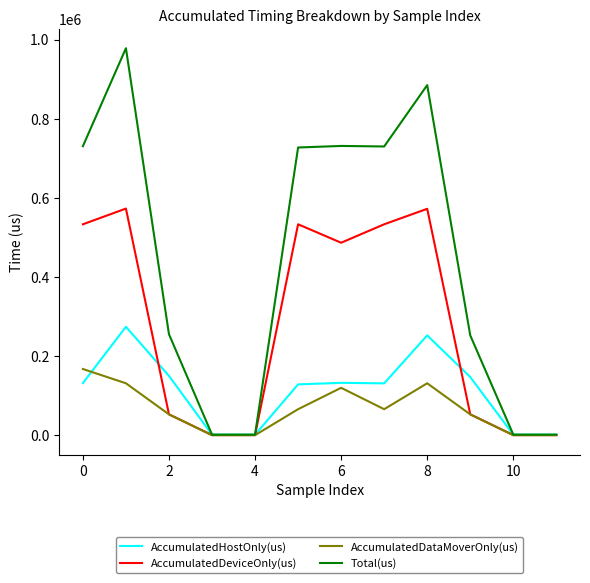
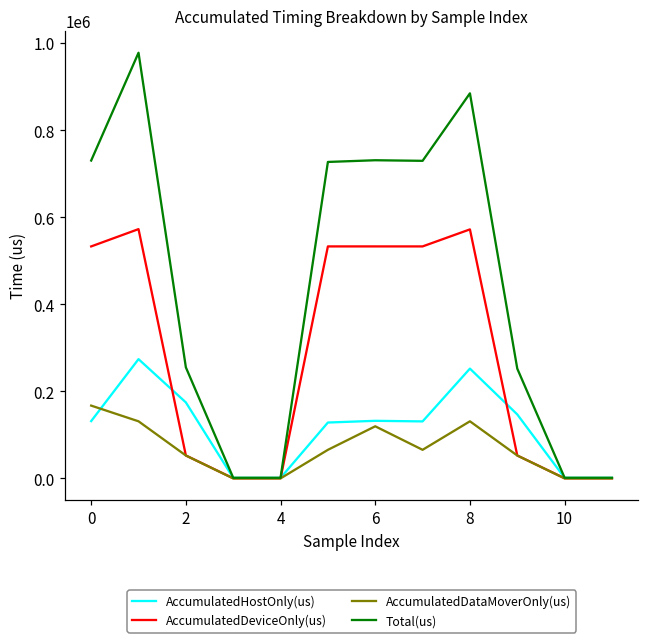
  {
    "AccumulatedHostOnly(us)": {
      "0": 130000,
-     "2": 150000,
+     "2": 170000,
      "6": 130000,
      "8": 250000
    },
    "AccumulatedDeviceOnly(us)": {
      "0": 530000,
-     "6": 490000,
+     "6": 530000,
      "8": 570000
    },
    "AccumulatedDataMoverOnly(us)": {
      "0": 170000,
      "6": 120000,
      "8": 130000
    },
    "Total(us)": {
      "0": 730000,
      "2": 260000,
      "6": 730000,
      "8": 880000
    }
  }
